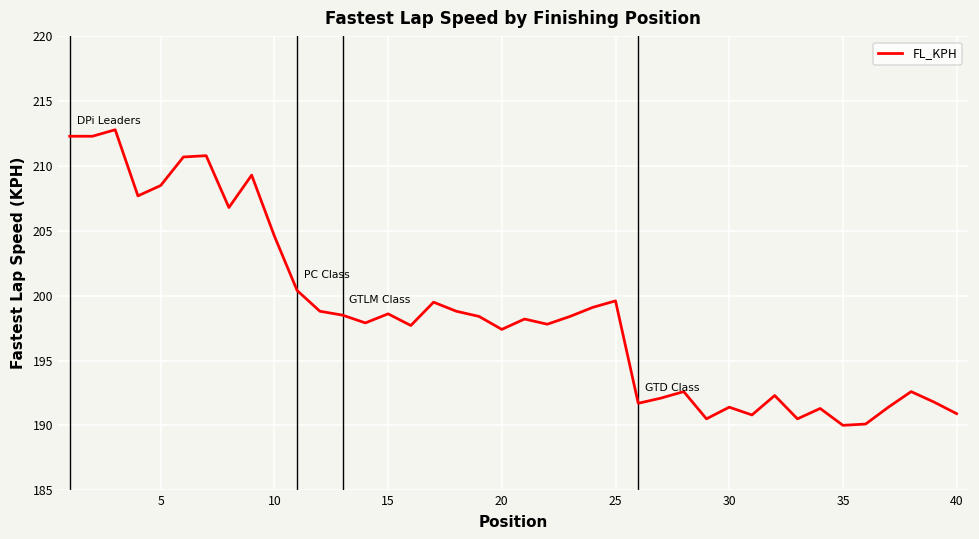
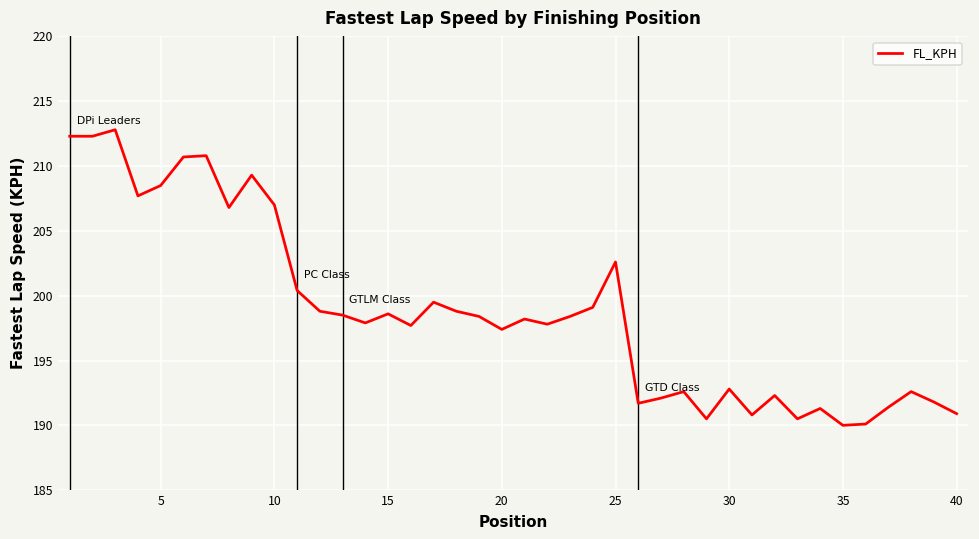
  {
    "5": 208.5,
-   "10": 204.6,
+   "10": 207.0,
    "15": 198.6,
    "20": 197.4,
-   "25": 199.6,
-   "30": 191.4,
+   "25": 202.6,
+   "30": 192.8,
    "35": 190.0,
    "40": 190.9
  }
